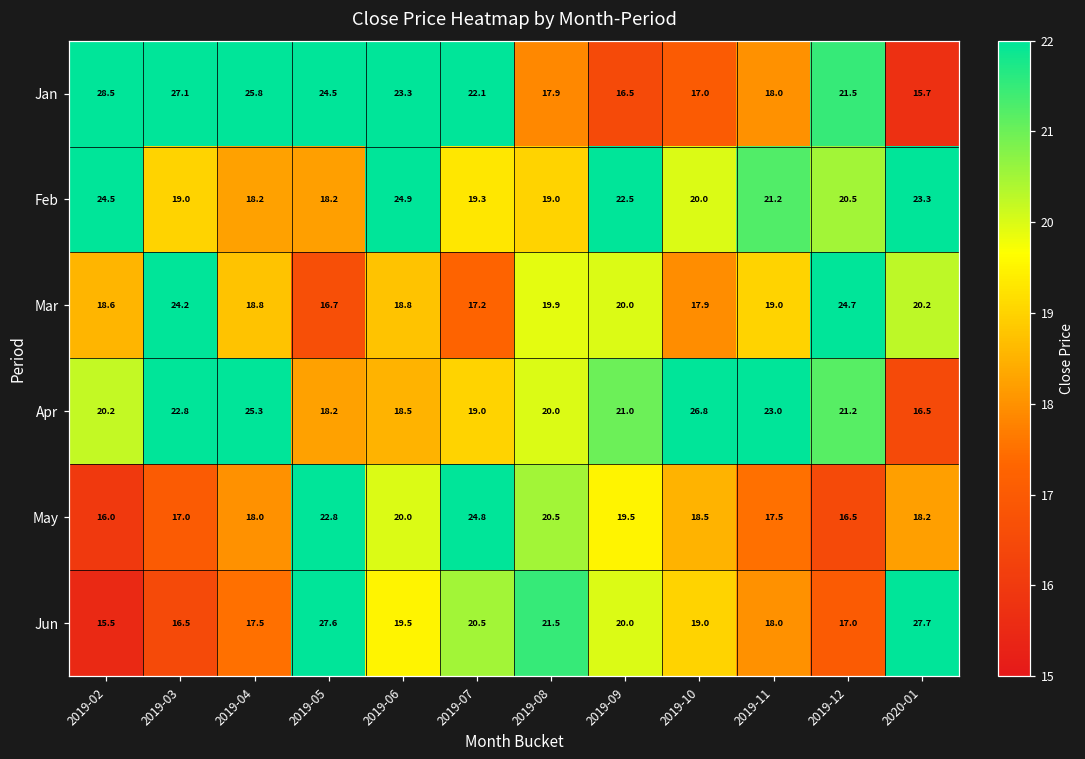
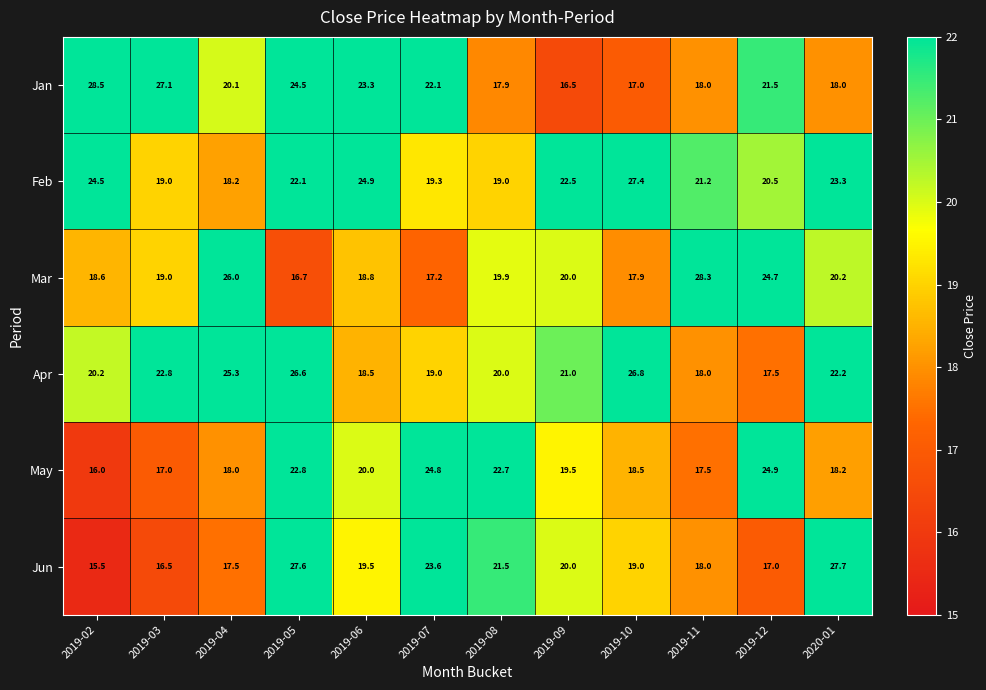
  {
    "Jan": {
      "2019-02": 28.5,
      "2019-03": 27.1,
-     "2019-04": 25.8,
+     "2019-04": 20.1,
      "2019-05": 24.5,
      "2019-06": 23.3,
      "2019-07": 22.1,
      "2019-08": 17.9,
      "2019-09": 16.5,
      "2019-10": 17.0,
      "2019-11": 18.0,
      "2019-12": 21.5,
-     "2020-01": 15.7
+     "2020-01": 18.0
    },
    "Feb": {
      "2019-02": 24.5,
      "2019-03": 19.0,
      "2019-04": 18.2,
-     "2019-05": 18.2,
+     "2019-05": 22.1,
      "2019-06": 24.9,
      "2019-07": 19.3,
      "2019-08": 19.0,
      "2019-09": 22.5,
-     "2019-10": 20.0,
+     "2019-10": 27.4,
      "2019-11": 21.2,
      "2019-12": 20.5,
      "2020-01": 23.3
    },
    "Mar": {
      "2019-02": 18.6,
-     "2019-03": 24.2,
-     "2019-04": 18.8,
+     "2019-03": 19.0,
+     "2019-04": 26.0,
      "2019-05": 16.7,
      "2019-06": 18.8,
      "2019-07": 17.2,
      "2019-08": 19.9,
      "2019-09": 20.0,
      "2019-10": 17.9,
-     "2019-11": 19.0,
+     "2019-11": 28.3,
      "2019-12": 24.7,
      "2020-01": 20.2
    },
    "Apr": {
      "2019-02": 20.2,
      "2019-03": 22.8,
      "2019-04": 25.3,
-     "2019-05": 18.2,
+     "2019-05": 26.6,
      "2019-06": 18.5,
      "2019-07": 19.0,
      "2019-08": 20.0,
      "2019-09": 21.0,
      "2019-10": 26.8,
-     "2019-11": 23.0,
-     "2019-12": 21.2,
-     "2020-01": 16.5
+     "2019-11": 18.0,
+     "2019-12": 17.5,
+     "2020-01": 22.2
    },
    "May": {
      "2019-02": 16.0,
      "2019-03": 17.0,
      "2019-04": 18.0,
      "2019-05": 22.8,
      "2019-06": 20.0,
      "2019-07": 24.8,
-     "2019-08": 20.5,
+     "2019-08": 22.7,
      "2019-09": 19.5,
      "2019-10": 18.5,
      "2019-11": 17.5,
-     "2019-12": 16.5,
+     "2019-12": 24.9,
      "2020-01": 18.2
    },
    "Jun": {
      "2019-02": 15.5,
      "2019-03": 16.5,
      "2019-04": 17.5,
      "2019-05": 27.6,
      "2019-06": 19.5,
-     "2019-07": 20.5,
+     "2019-07": 23.6,
      "2019-08": 21.5,
      "2019-09": 20.0,
      "2019-10": 19.0,
      "2019-11": 18.0,
      "2019-12": 17.0,
      "2020-01": 27.7
    }
  }
